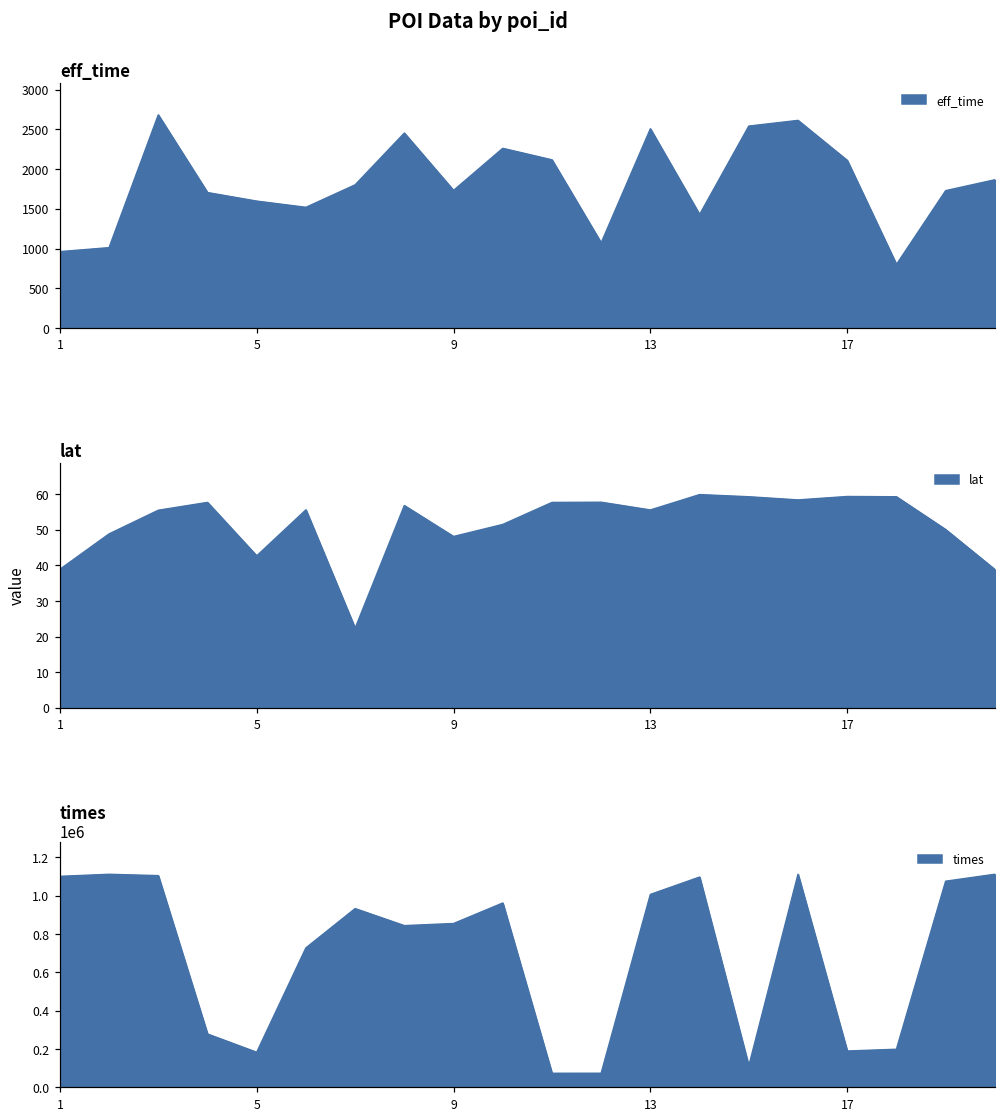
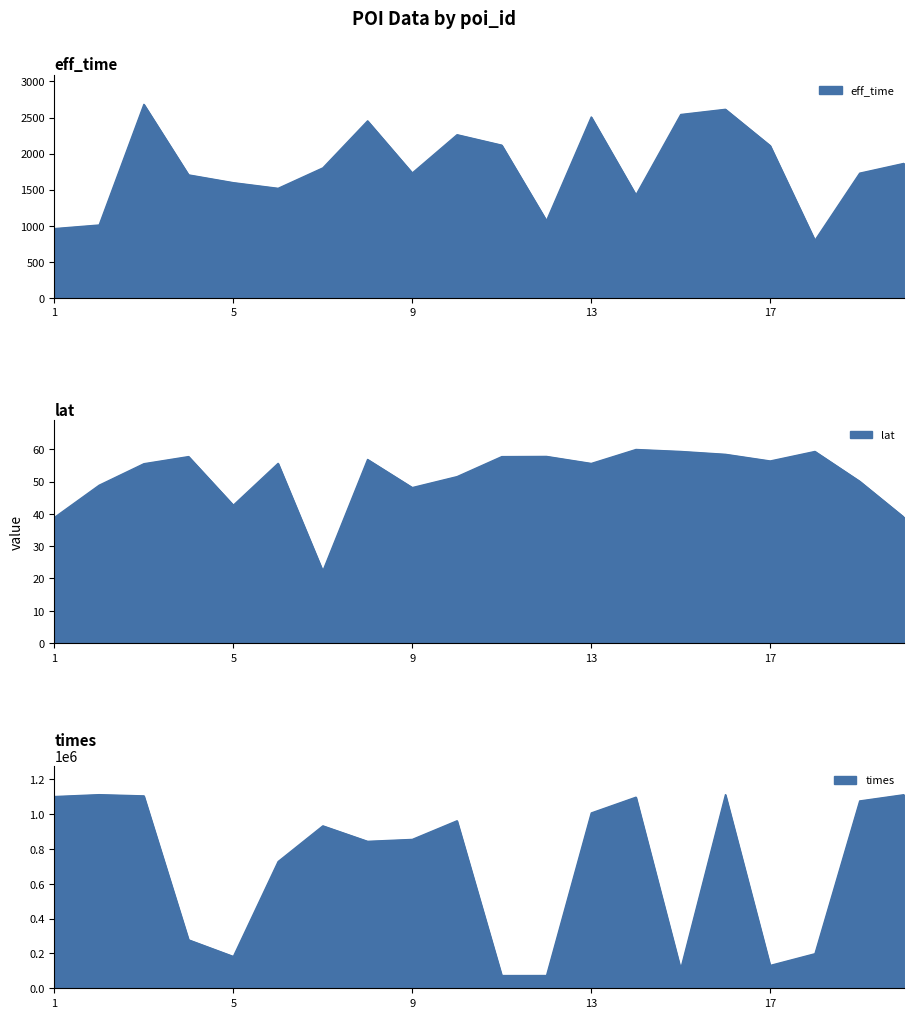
  {
    "eff_time": {
      "1": 1000,
      "5": 1600,
      "9": 1700,
      "13": 2500,
      "17": 2100
    },
    "lat": {
      "1": 39,
      "5": 43,
      "9": 48,
      "13": 56,
-     "17": 59
+     "17": 56
    },
    "times": {
      "1": 1100000,
      "5": 180000,
      "9": 850000,
      "13": 1010000,
-     "17": 190000
+     "17": 130000
    }
  }
